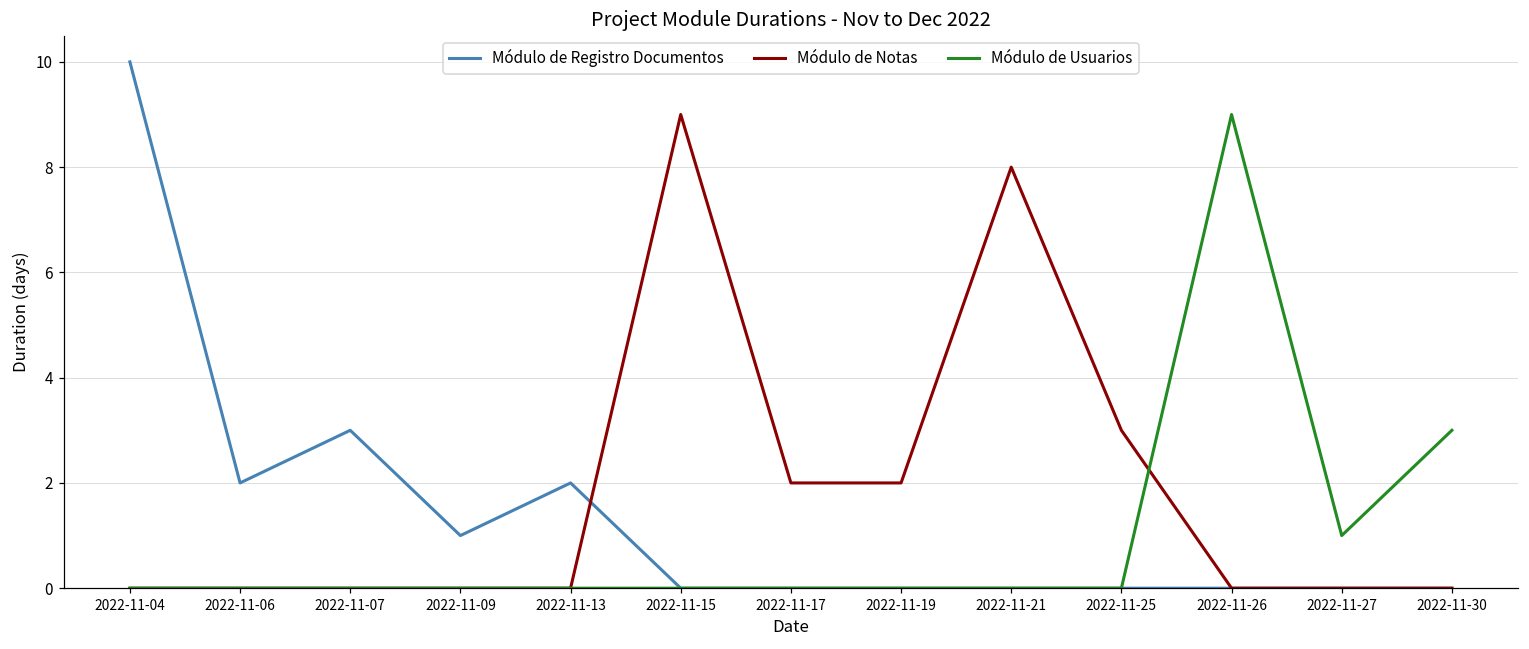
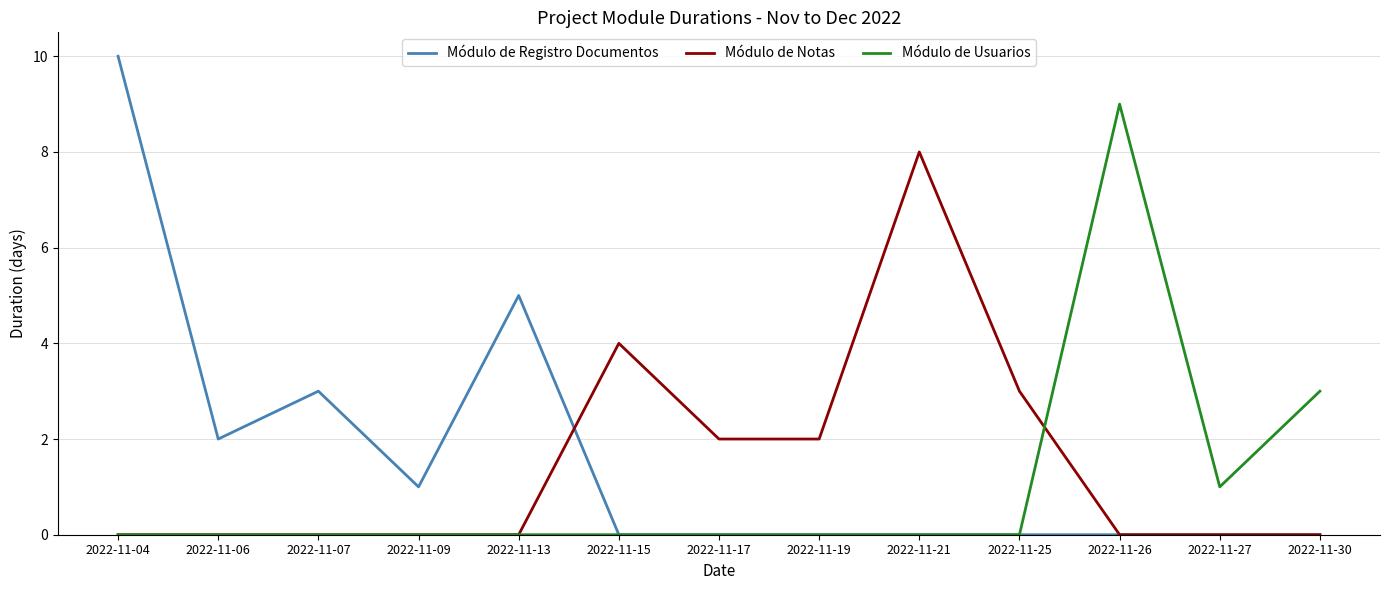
  {
    "Módulo de Registro Documentos": {
      "2022-11-04": 10,
      "2022-11-06": 2,
      "2022-11-07": 3,
      "2022-11-09": 1,
-     "2022-11-13": 2
+     "2022-11-13": 5
    },
    "Módulo de Notas": {
-     "2022-11-15": 9,
+     "2022-11-15": 4,
      "2022-11-17": 2,
      "2022-11-19": 2,
      "2022-11-21": 8,
      "2022-11-25": 3
    },
    "Módulo de Usuarios": {
      "2022-11-26": 9,
      "2022-11-27": 1,
      "2022-11-30": 3
    }
  }
